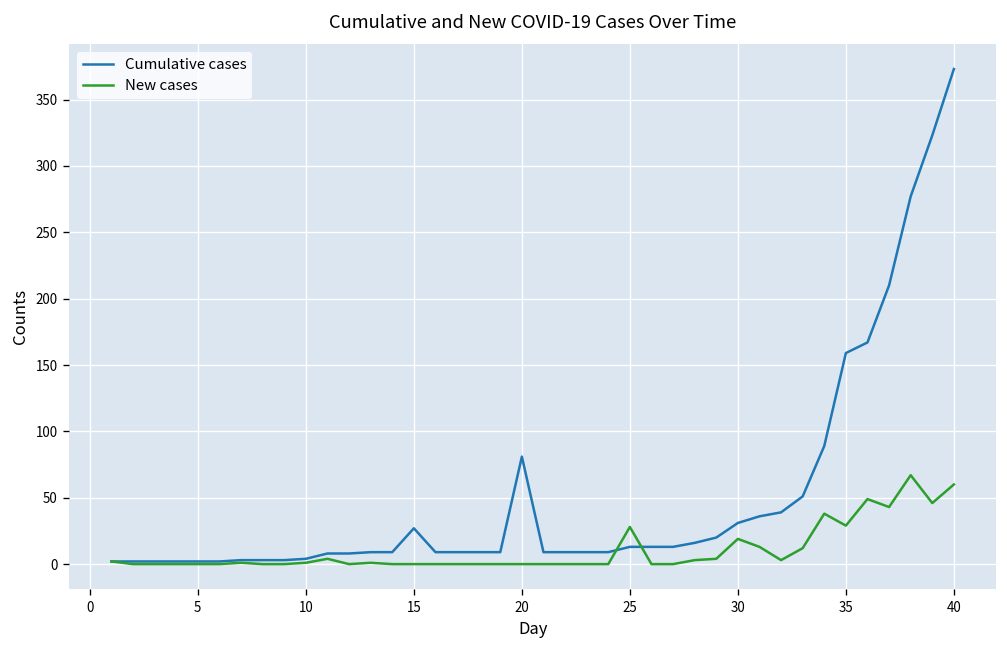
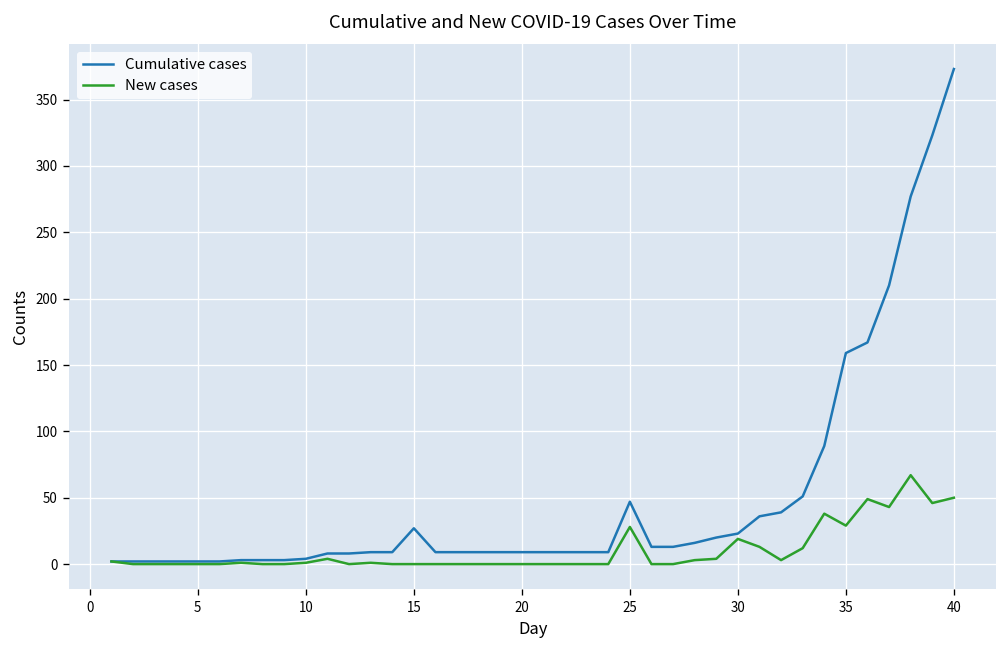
  {
    "Cumulative cases": {
      "10": 4,
      "15": 27,
-     "20": 81,
-     "25": 13,
-     "30": 31,
+     "20": 9,
+     "25": 47,
+     "30": 23,
      "35": 159,
      "40": 373
    },
    "New cases": {
      "10": 1,
      "15": 0,
      "20": 0,
      "25": 28,
      "30": 19,
      "35": 29,
-     "40": 60
+     "40": 50
    }
  }
